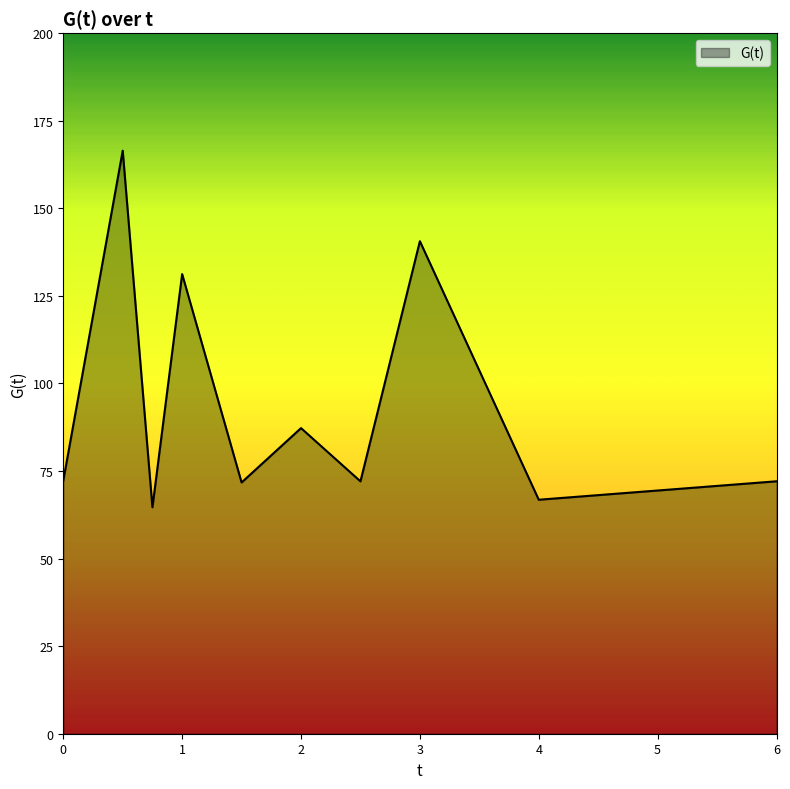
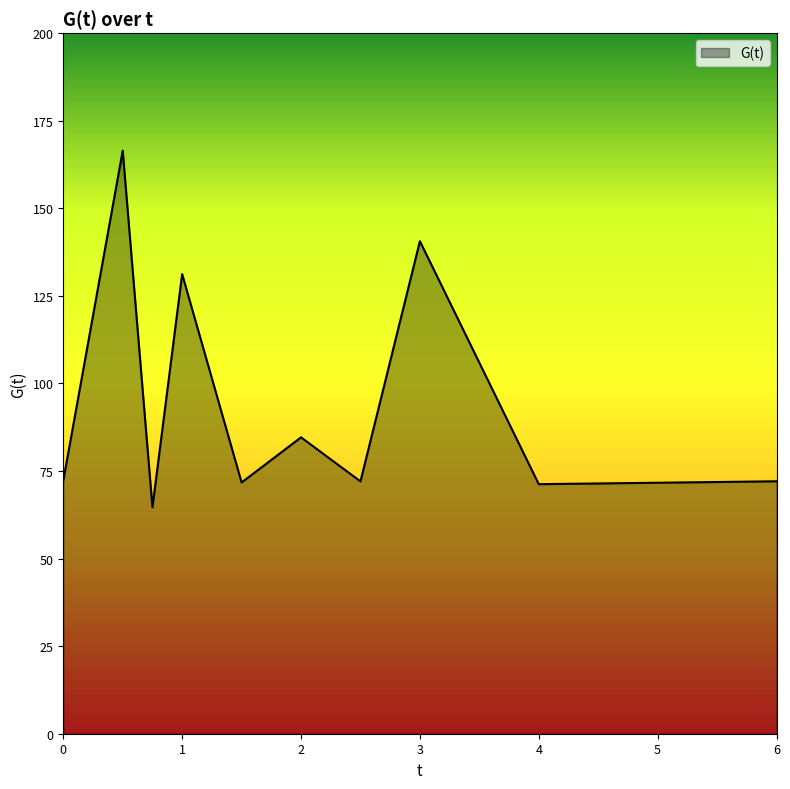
  {
    "0": 72,
    "1": 131,
-   "2": 87,
+   "2": 85,
    "3": 141,
-   "4": 67,
+   "4": 71,
    "6": 72
  }
